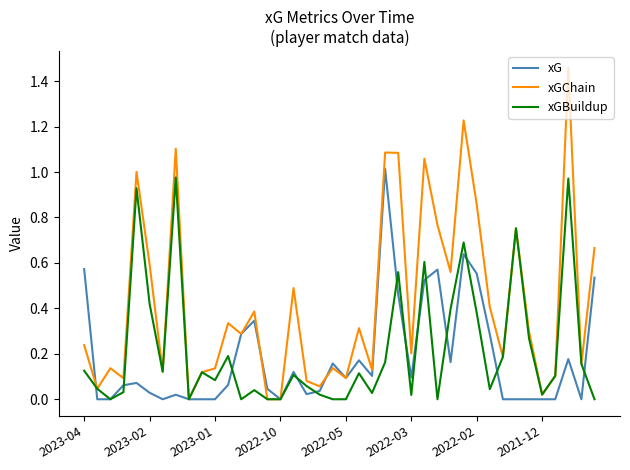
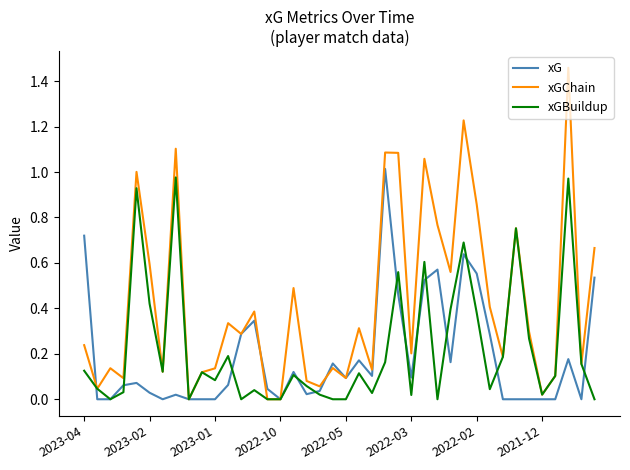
  {
    "xG": {
-     "2023-04": 0.57,
+     "2023-04": 0.72,
      "2023-02": 0.03,
      "2023-01": 0.00,
      "2022-03": 0.10,
      "2022-02": 0.55,
      "2021-12": 0.00
    },
    "xGChain": {
      "2023-04": 0.24,
      "2023-02": 0.59,
      "2023-01": 0.14,
      "2022-03": 0.20,
      "2022-02": 0.86
    },
    "xGBuildup": {
      "2023-04": 0.13,
      "2023-02": 0.42,
      "2023-01": 0.08,
      "2022-05": 0.00,
      "2022-03": 0.02,
      "2022-02": 0.38
    }
  }
